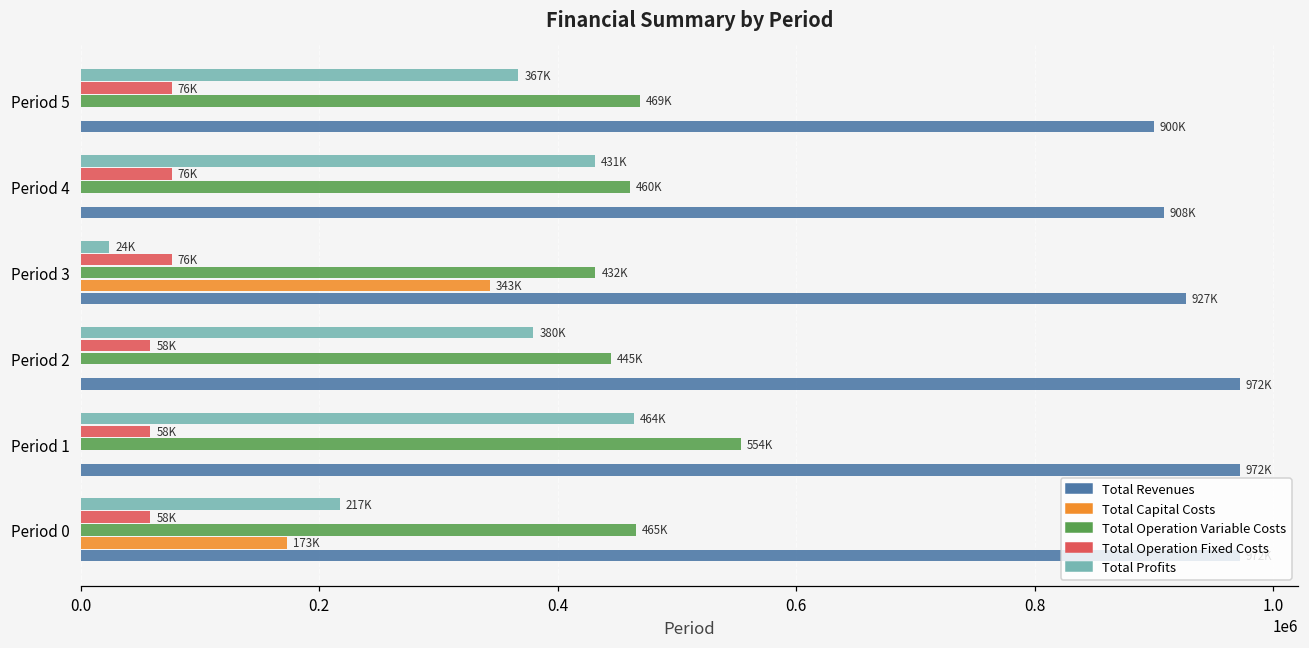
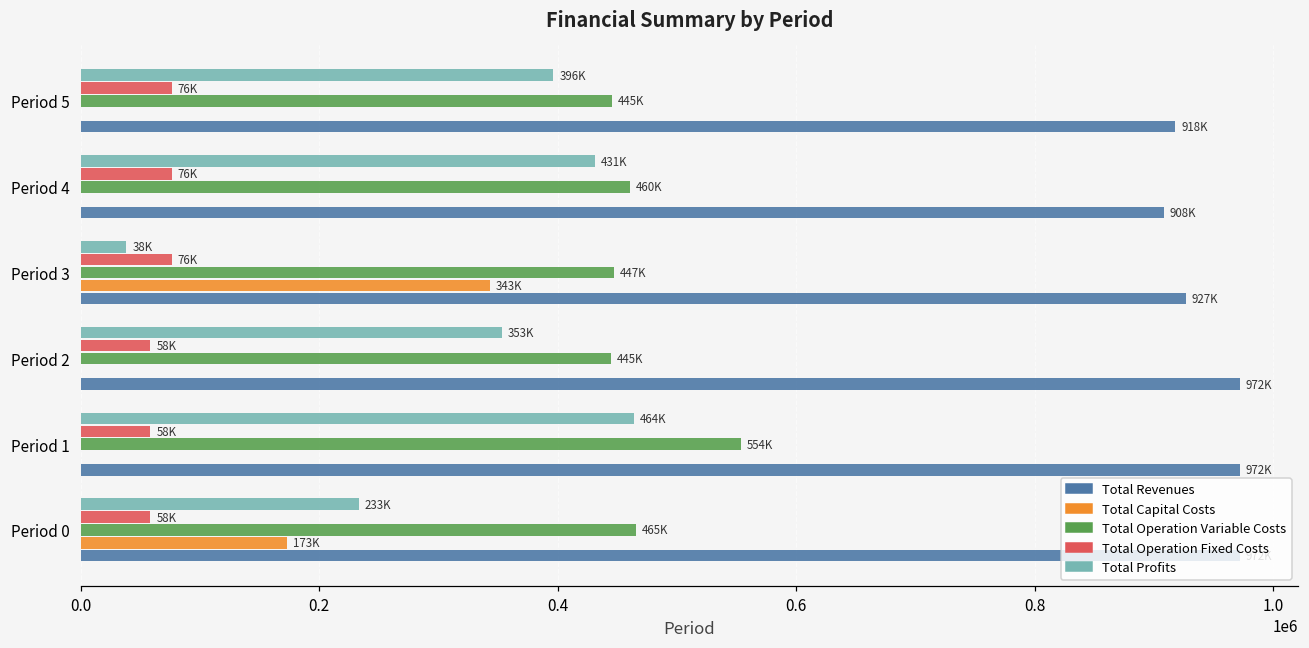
  {
    "Total Revenues": {
-     "Period 5": "900K",
+     "Period 5": "918K",
      "Period 4": "908K",
      "Period 3": "927K",
      "Period 2": "972K"
    },
    "Total Capital Costs": {
      "Period 3": "343K",
      "Period 0": "173K"
    },
    "Total Operation Variable Costs": {
-     "Period 5": "469K",
+     "Period 5": "445K",
      "Period 4": "460K",
-     "Period 3": "432K",
+     "Period 3": "447K",
      "Period 2": "445K",
      "Period 1": "554K",
      "Period 0": "465K"
    },
    "Total Operation Fixed Costs": {
      "Period 5": "76K",
      "Period 4": "76K",
      "Period 3": "76K",
      "Period 2": "58K",
      "Period 1": "58K",
      "Period 0": "58K"
    },
    "Total Profits": {
-     "Period 5": "367K",
+     "Period 5": "396K",
      "Period 4": "431K",
-     "Period 3": "24K",
-     "Period 2": "380K",
+     "Period 3": "38K",
+     "Period 2": "353K",
      "Period 1": "464K",
-     "Period 0": "217K"
+     "Period 0": "233K"
    }
  }
